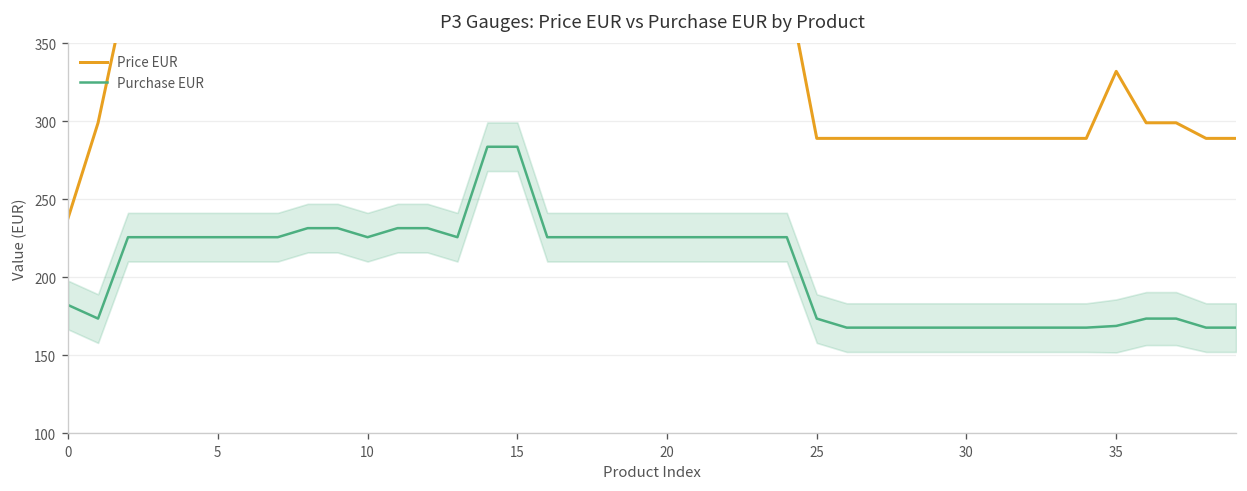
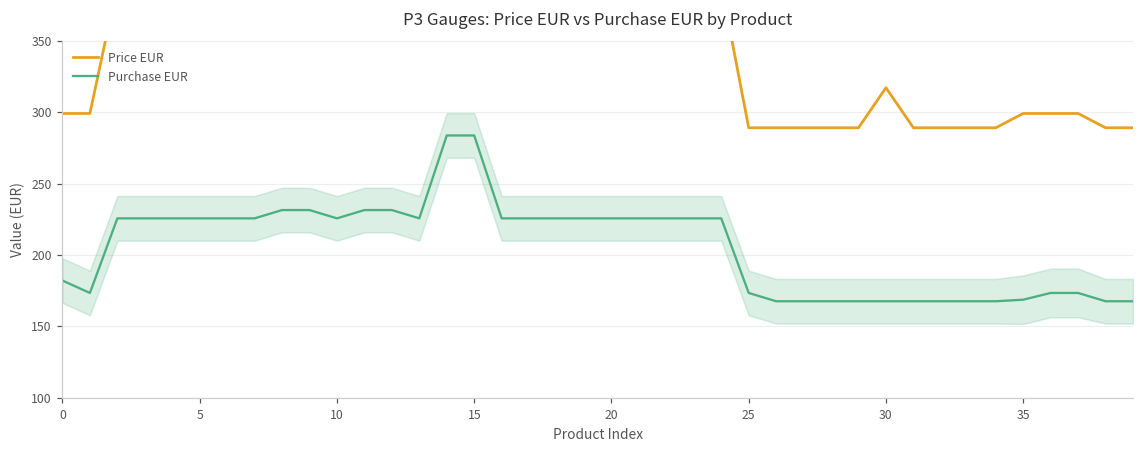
  {
    "Price EUR": {
-     "0": 238,
+     "0": 299,
      "25": 289,
-     "30": 289,
-     "35": 332
+     "30": 317,
+     "35": 299
    }
  }
